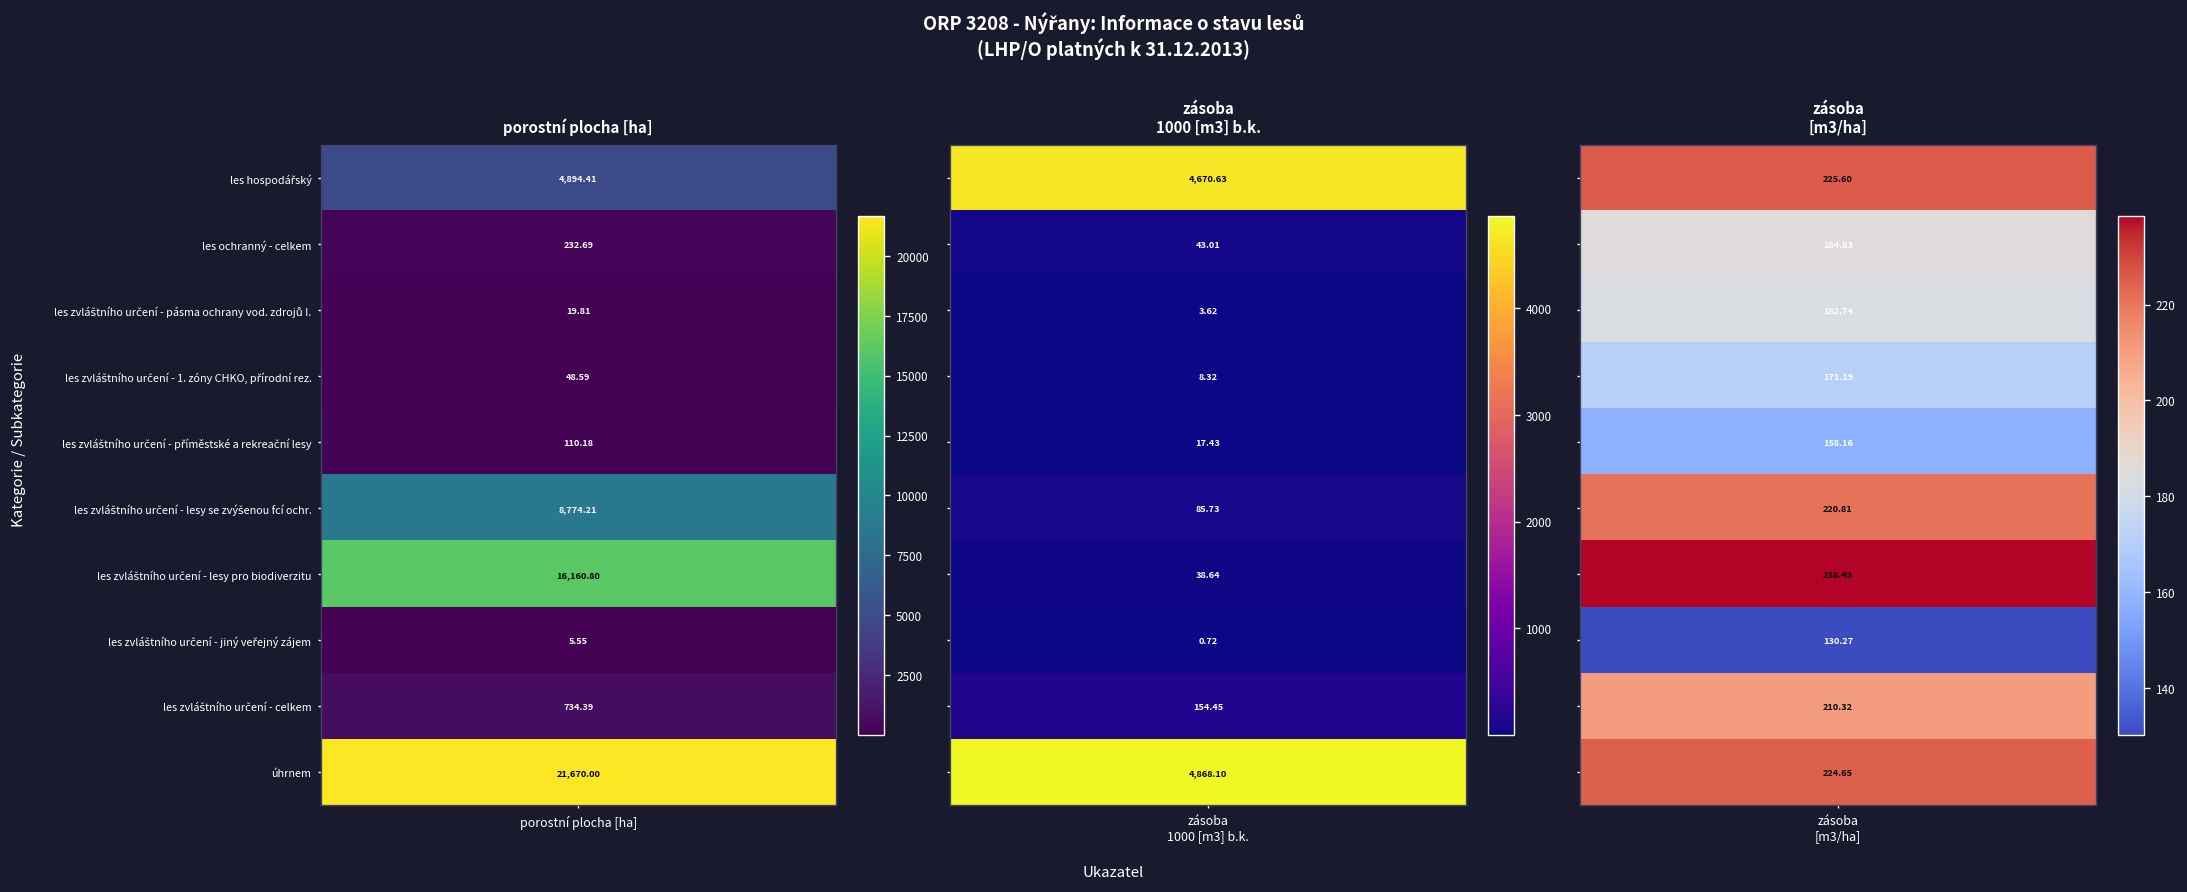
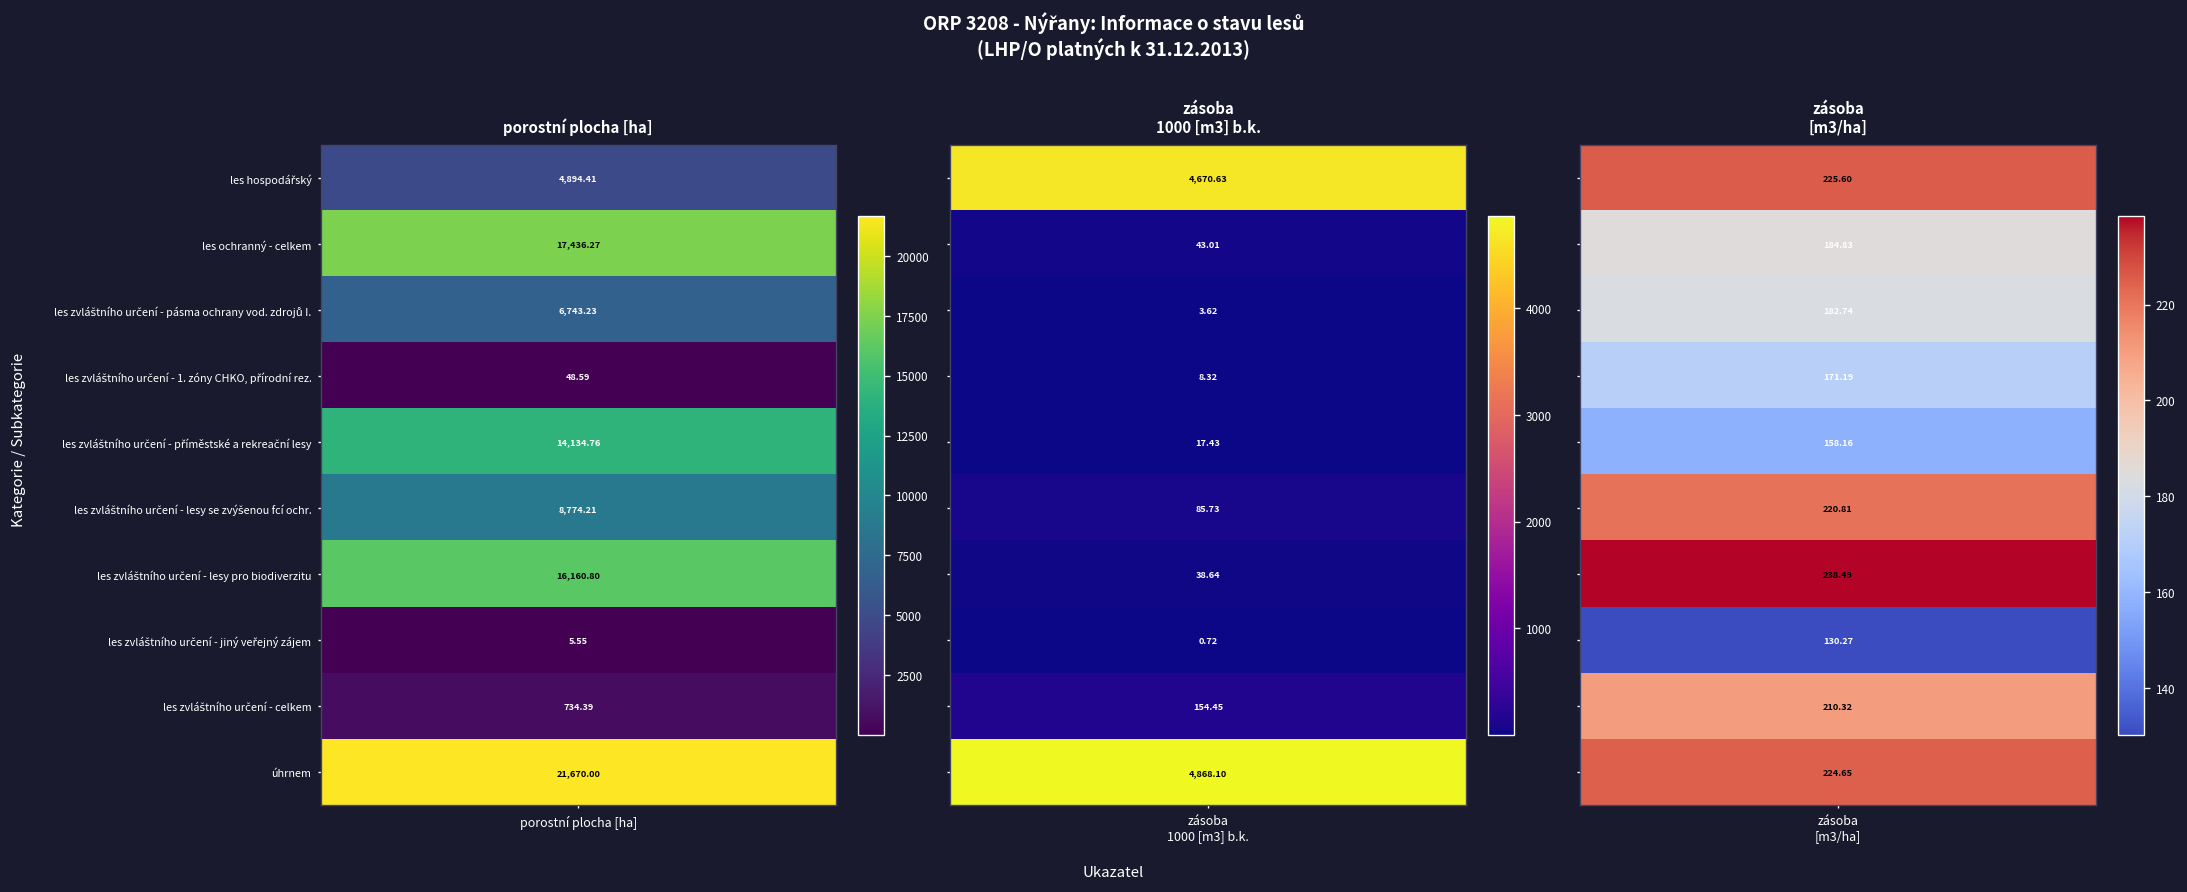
  {
    "porostní plocha [ha]": {
      "les hospodářský": {
        "porostní plocha [ha]": "4,894.41"
      },
      "les ochranný - celkem": {
-       "porostní plocha [ha]": "232.69"
+       "porostní plocha [ha]": "17,436.27"
      },
      "les zvláštního určení - pásma ochrany vod. zdrojů I.": {
-       "porostní plocha [ha]": "19.81"
+       "porostní plocha [ha]": "6,743.23"
      },
      "les zvláštního určení - 1. zóny CHKO, přírodní rez.": {
        "porostní plocha [ha]": "48.59"
      },
      "les zvláštního určení - příměstské a rekreační lesy": {
-       "porostní plocha [ha]": "110.18"
+       "porostní plocha [ha]": "14,134.76"
      },
      "les zvláštního určení - lesy se zvýšenou fcí ochr.": {
        "porostní plocha [ha]": "8,774.21"
      },
      "les zvláštního určení - lesy pro biodiverzitu": {
        "porostní plocha [ha]": "16,160.80"
      },
      "les zvláštního určení - jiný veřejný zájem": {
        "porostní plocha [ha]": "5.55"
      },
      "les zvláštního určení - celkem": {
        "porostní plocha [ha]": "734.39"
      },
      "úhrnem": {
        "porostní plocha [ha]": "21,670.00"
      }
    }
  }
